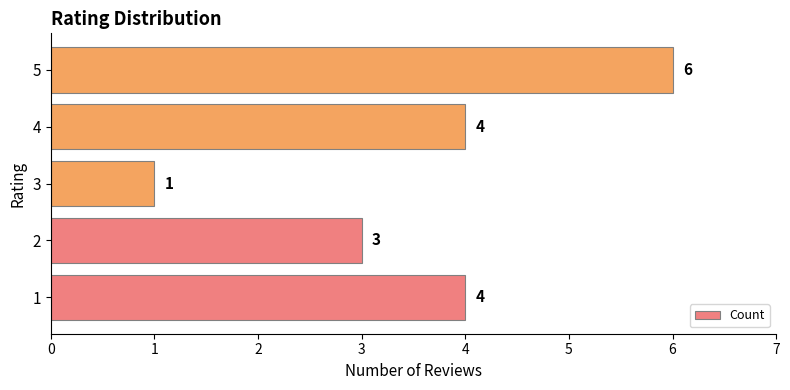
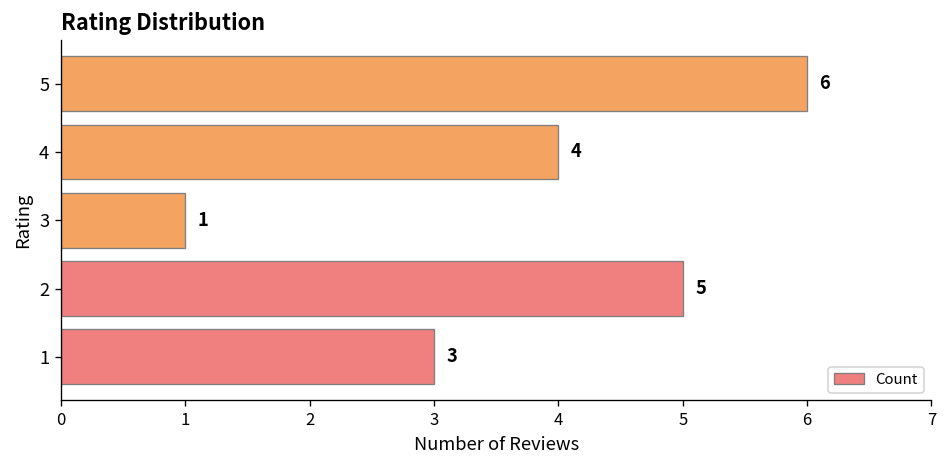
  {
    "5": 6,
    "4": 4,
    "3": 1,
-   "2": 3,
-   "1": 4
+   "2": 5,
+   "1": 3
  }
